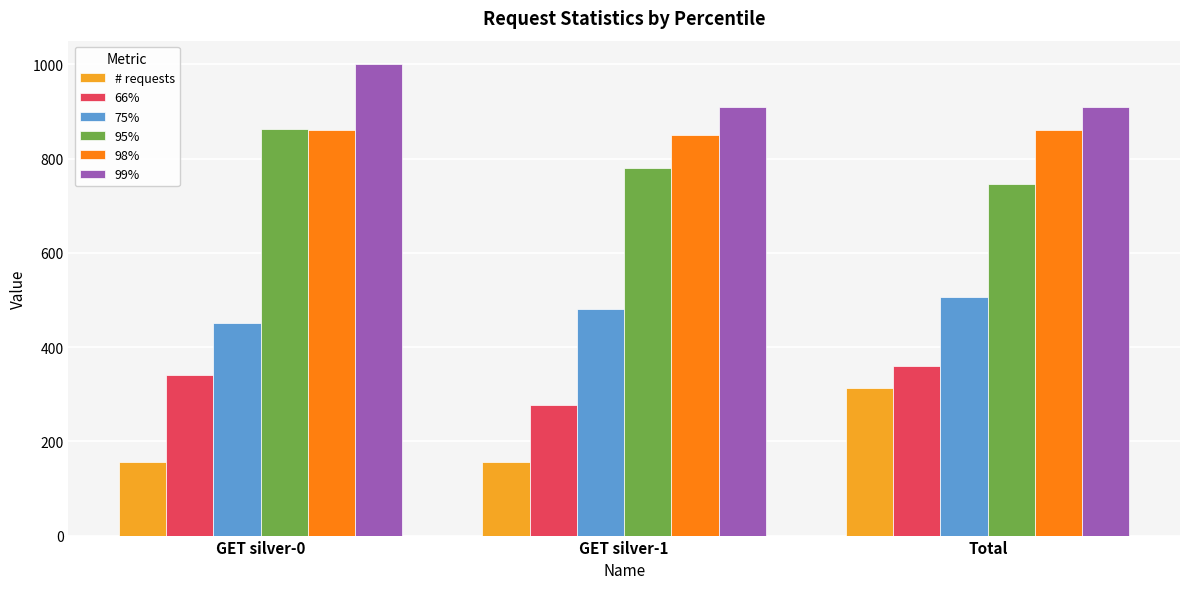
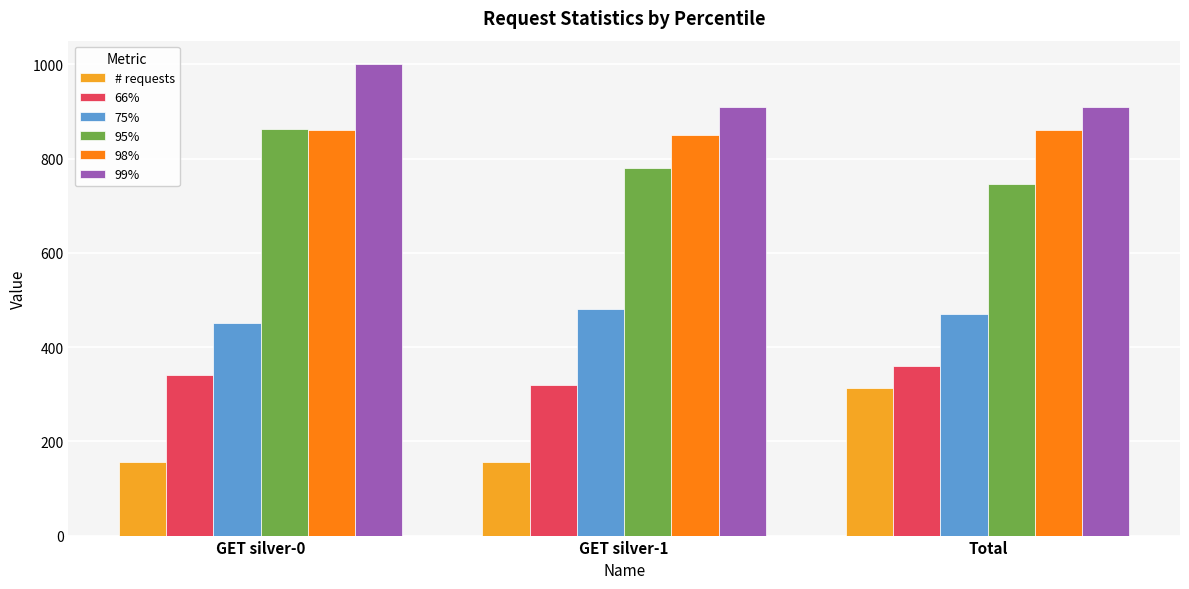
  {
    "66%": {
      "GET silver-0": 340,
-     "GET silver-1": 280,
+     "GET silver-1": 320,
      "Total": 360
    },
    "75%": {
      "GET silver-0": 450,
      "GET silver-1": 480,
-     "Total": 510
+     "Total": 470
    },
    "95%": {
      "GET silver-0": 860,
      "GET silver-1": 780,
      "Total": 750
    },
    "99%": {
      "GET silver-0": 1000,
      "GET silver-1": 910,
      "Total": 910
    }
  }
